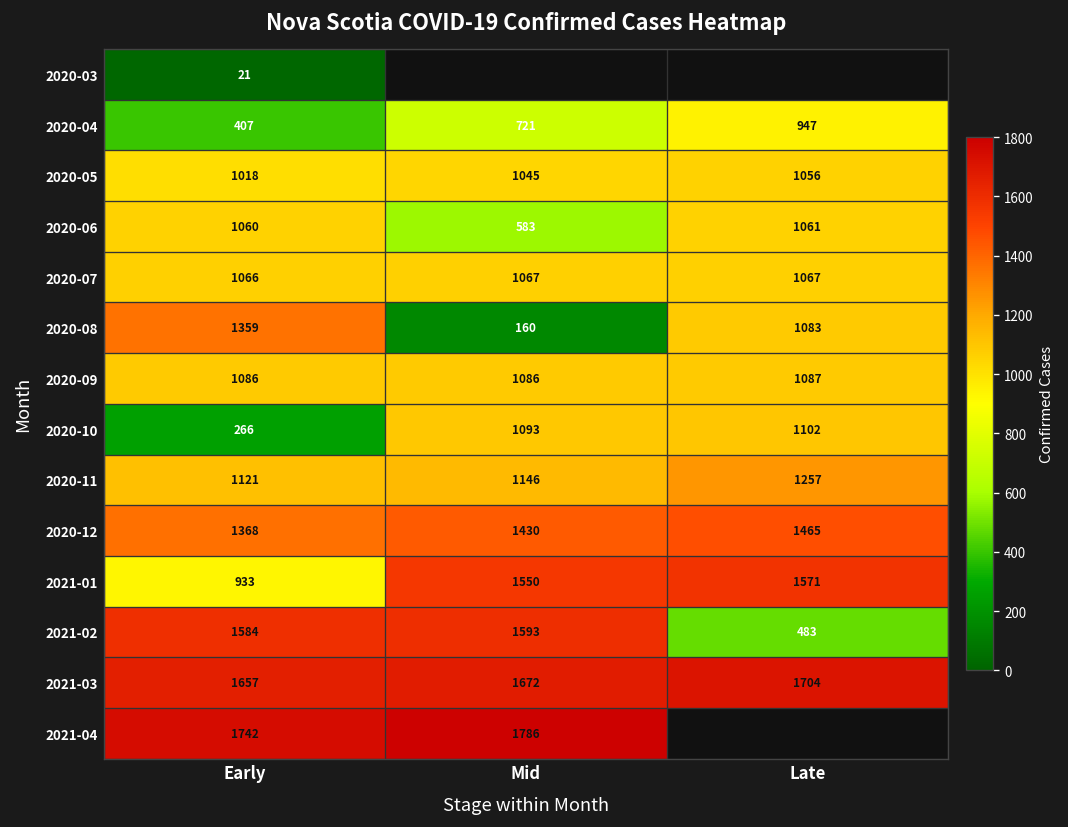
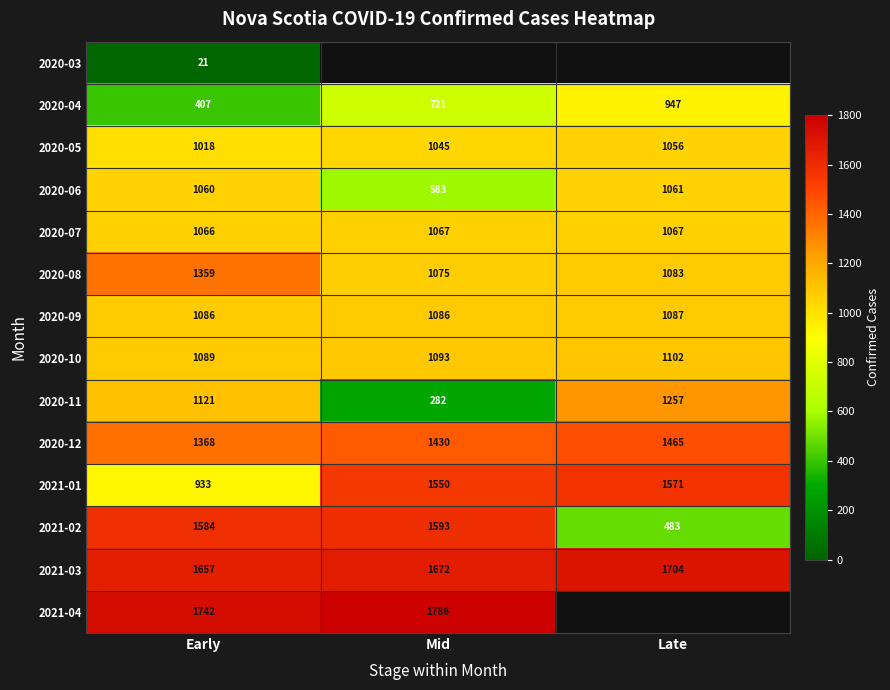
  {
    "2020-03": {
      "Early": 21
    },
    "2020-04": {
      "Early": 407,
      "Mid": 721,
      "Late": 947
    },
    "2020-05": {
      "Early": 1018,
      "Mid": 1045,
      "Late": 1056
    },
    "2020-06": {
      "Early": 1060,
      "Mid": 583,
      "Late": 1061
    },
    "2020-07": {
      "Early": 1066,
      "Mid": 1067,
      "Late": 1067
    },
    "2020-08": {
      "Early": 1359,
-     "Mid": 160,
+     "Mid": 1075,
      "Late": 1083
    },
    "2020-09": {
      "Early": 1086,
      "Mid": 1086,
      "Late": 1087
    },
    "2020-10": {
-     "Early": 266,
+     "Early": 1089,
      "Mid": 1093,
      "Late": 1102
    },
    "2020-11": {
      "Early": 1121,
-     "Mid": 1146,
+     "Mid": 282,
      "Late": 1257
    },
    "2020-12": {
      "Early": 1368,
      "Mid": 1430,
      "Late": 1465
    },
    "2021-01": {
      "Early": 933,
      "Mid": 1550,
      "Late": 1571
    },
    "2021-02": {
      "Early": 1584,
      "Mid": 1593,
      "Late": 483
    },
    "2021-03": {
      "Early": 1657,
      "Mid": 1672,
      "Late": 1704
    },
    "2021-04": {
      "Early": 1742,
      "Mid": 1786
    }
  }
